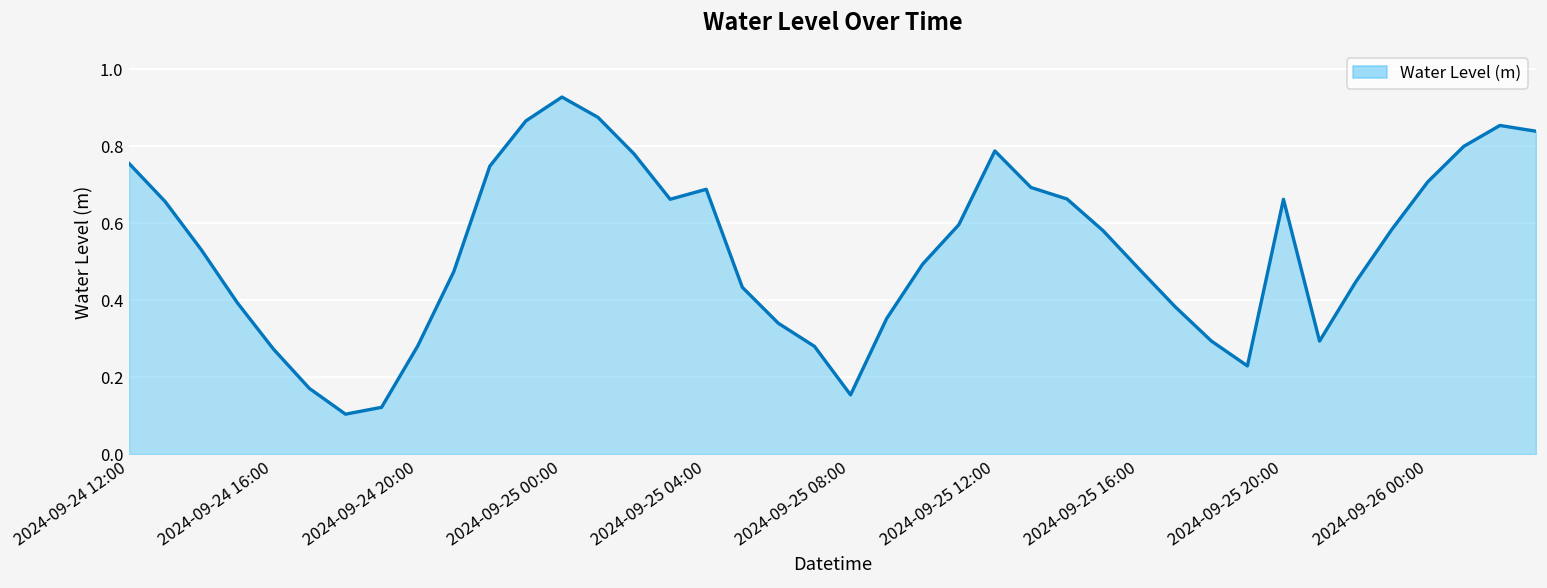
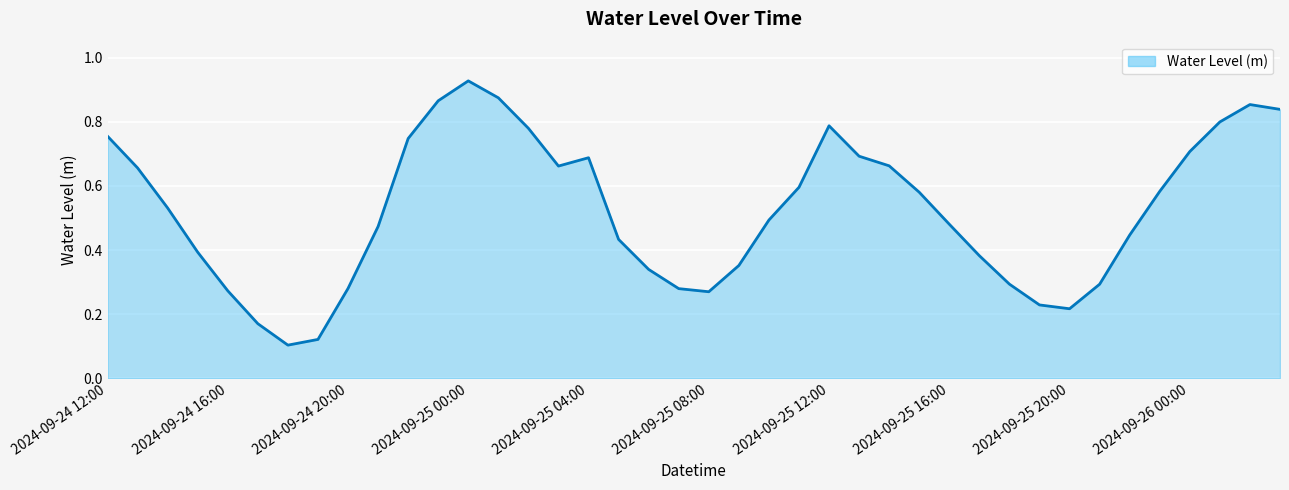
  {
    "2024-09-24 12:00": 0.76,
    "2024-09-24 16:00": 0.27,
    "2024-09-24 20:00": 0.28,
    "2024-09-25 00:00": 0.93,
    "2024-09-25 04:00": 0.69,
-   "2024-09-25 08:00": 0.15,
+   "2024-09-25 08:00": 0.27,
    "2024-09-25 12:00": 0.79,
    "2024-09-25 16:00": 0.48,
-   "2024-09-25 20:00": 0.66,
+   "2024-09-25 20:00": 0.22,
    "2024-09-26 00:00": 0.71
  }
